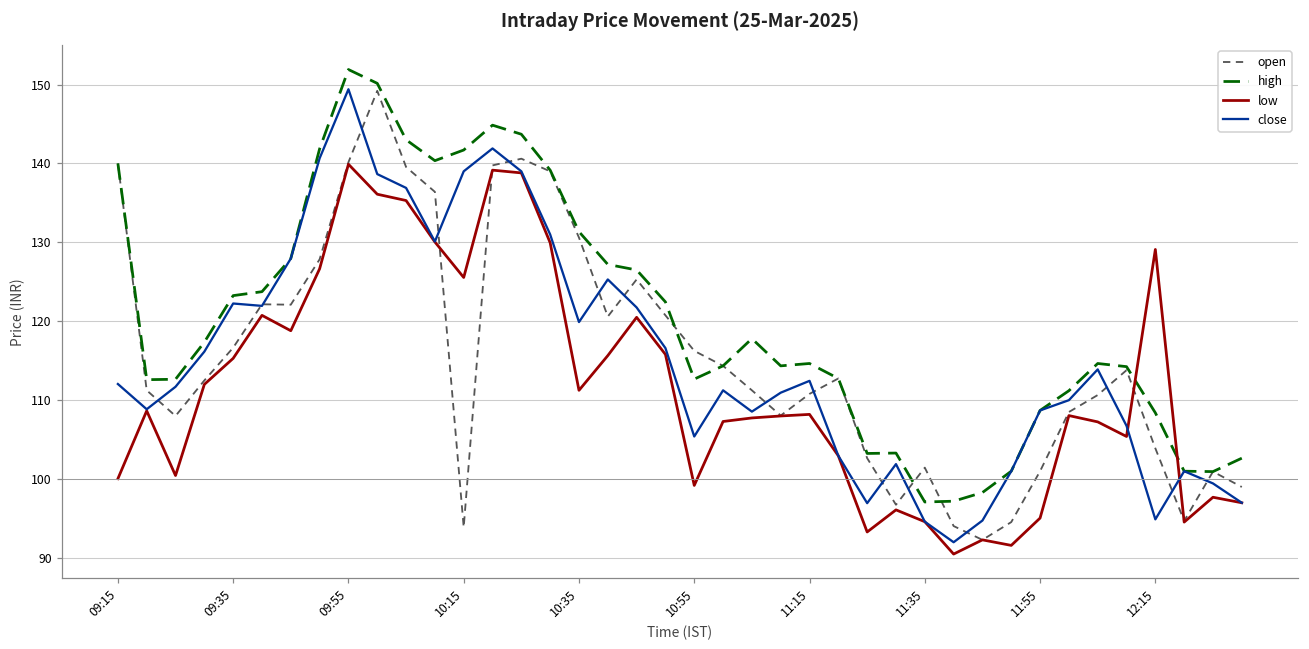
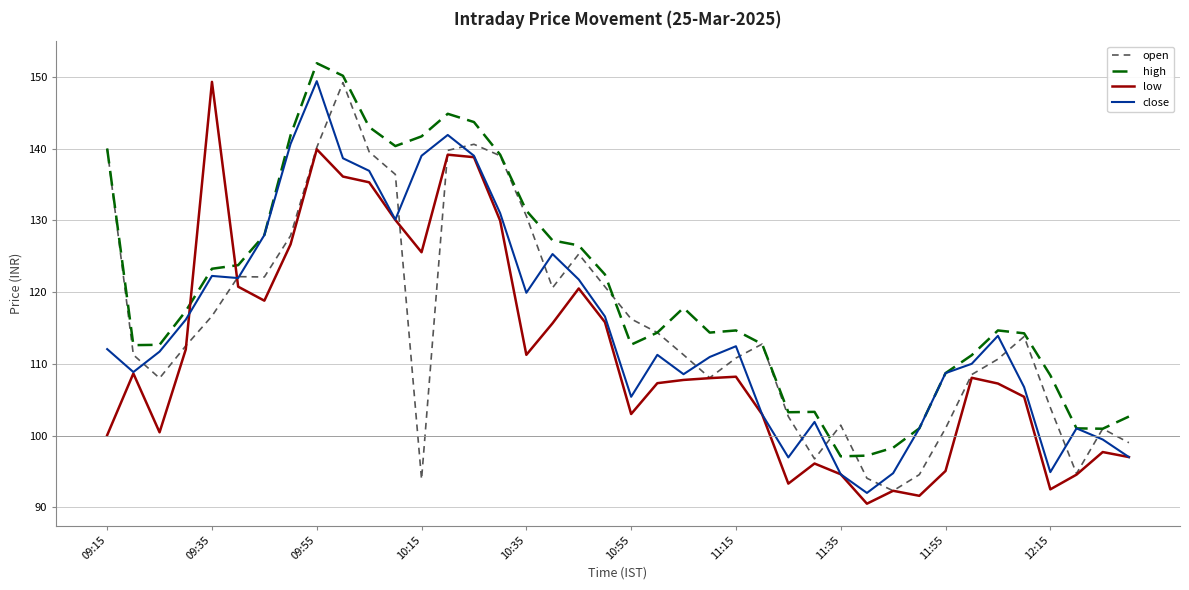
  {
    "open": {
      "09:35": 117,
      "10:15": 94,
      "10:35": 131,
      "10:55": 116,
      "11:15": 111,
      "11:35": 101,
      "11:55": 101,
      "12:15": 104
    },
    "high": {
      "09:35": 123,
      "09:55": 152,
      "10:15": 142,
      "10:35": 131,
      "10:55": 113,
      "11:15": 115,
      "11:35": 97,
      "12:15": 108
    },
    "low": {
      "09:15": 100,
-     "09:35": 115,
+     "09:35": 149,
      "10:15": 126,
      "10:35": 111,
-     "10:55": 99,
+     "10:55": 103,
      "11:15": 108,
      "11:55": 95,
-     "12:15": 129
+     "12:15": 93
    },
    "close": {
      "09:15": 112,
      "09:35": 122,
      "09:55": 149,
      "10:15": 139,
      "10:35": 120,
      "10:55": 105,
      "11:15": 112,
      "12:15": 95
    }
  }
